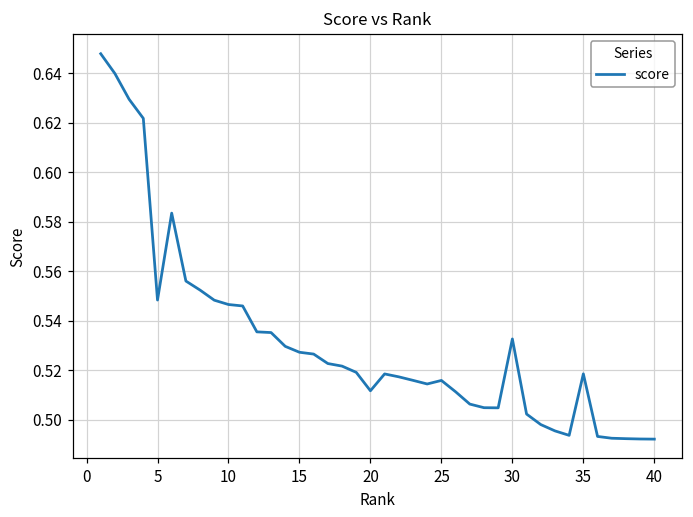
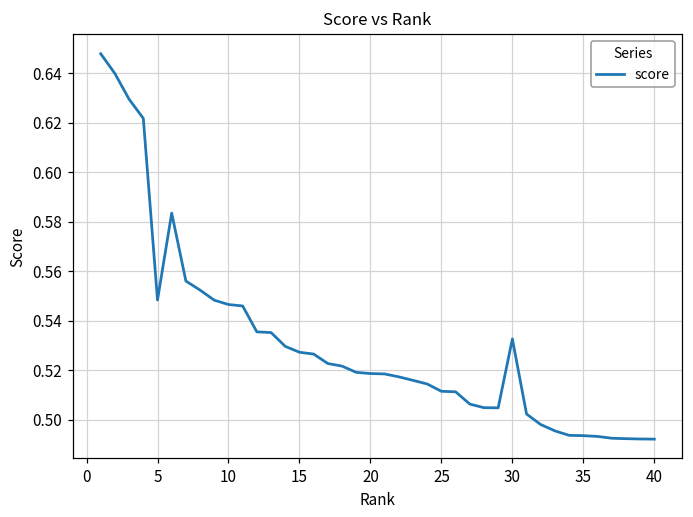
  {
    "5": 0.548,
    "10": 0.547,
    "15": 0.527,
-   "20": 0.512,
-   "25": 0.516,
+   "20": 0.519,
+   "25": 0.512,
    "30": 0.533,
-   "35": 0.519,
+   "35": 0.494,
    "40": 0.492
  }
